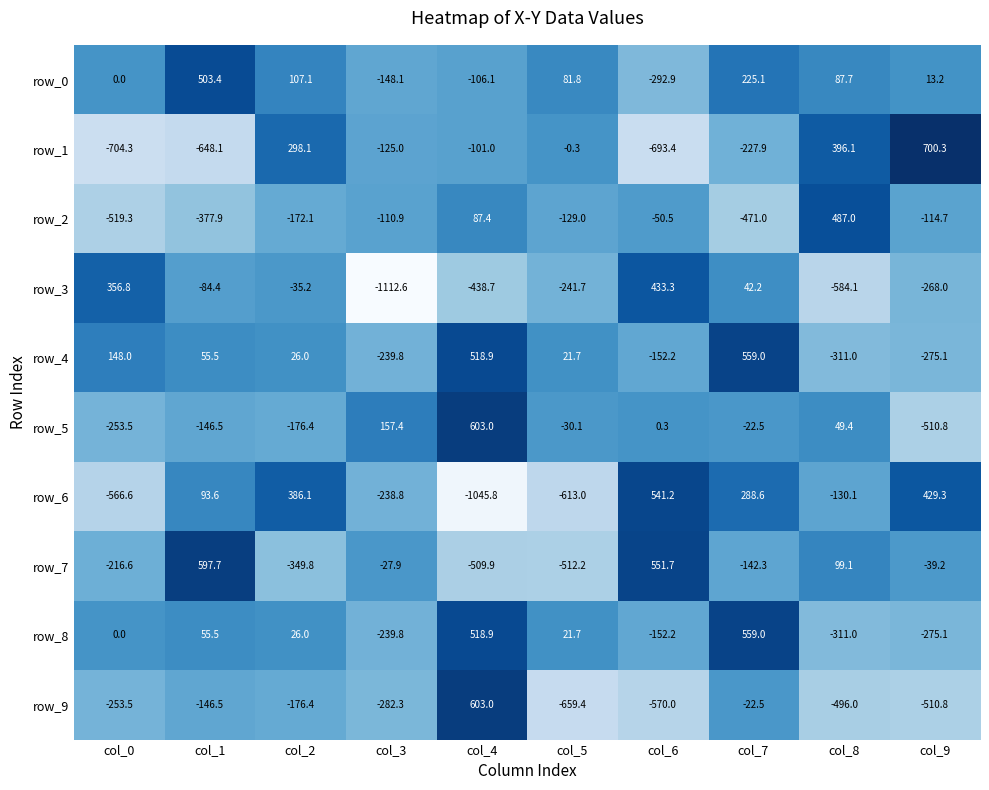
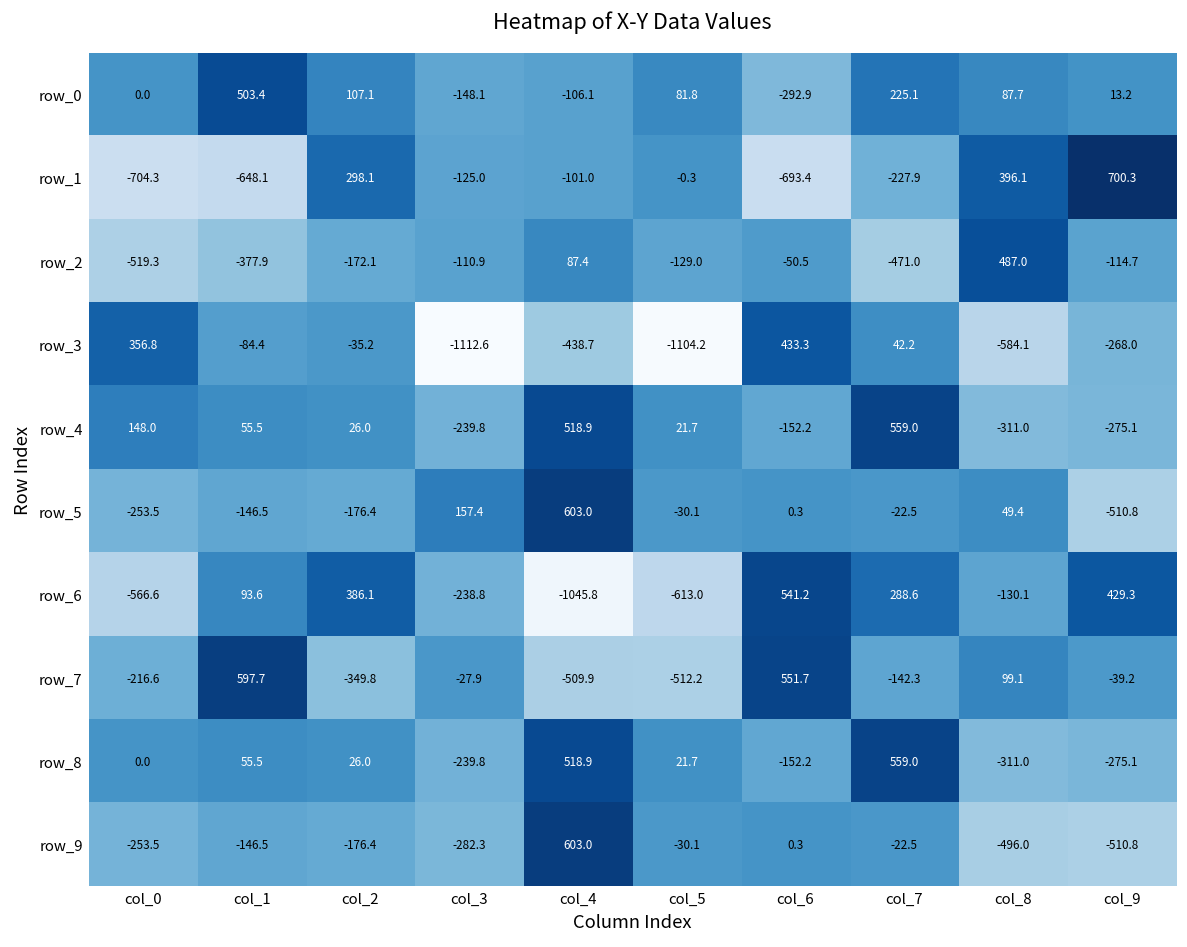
  {
    "row_0": {
      "col_0": 0.0,
      "col_1": 503.4,
      "col_2": 107.1,
      "col_3": -148.1,
      "col_4": -106.1,
      "col_5": 81.8,
      "col_6": -292.9,
      "col_7": 225.1,
      "col_8": 87.7,
      "col_9": 13.2
    },
    "row_1": {
      "col_0": -704.3,
      "col_1": -648.1,
      "col_2": 298.1,
      "col_3": -125.0,
      "col_4": -101.0,
      "col_5": -0.3,
      "col_6": -693.4,
      "col_7": -227.9,
      "col_8": 396.1,
      "col_9": 700.3
    },
    "row_2": {
      "col_0": -519.3,
      "col_1": -377.9,
      "col_2": -172.1,
      "col_3": -110.9,
      "col_4": 87.4,
      "col_5": -129.0,
      "col_6": -50.5,
      "col_7": -471.0,
      "col_8": 487.0,
      "col_9": -114.7
    },
    "row_3": {
      "col_0": 356.8,
      "col_1": -84.4,
      "col_2": -35.2,
      "col_3": -1112.6,
      "col_4": -438.7,
-     "col_5": -241.7,
+     "col_5": -1104.2,
      "col_6": 433.3,
      "col_7": 42.2,
      "col_8": -584.1,
      "col_9": -268.0
    },
    "row_4": {
      "col_0": 148.0,
      "col_1": 55.5,
      "col_2": 26.0,
      "col_3": -239.8,
      "col_4": 518.9,
      "col_5": 21.7,
      "col_6": -152.2,
      "col_7": 559.0,
      "col_8": -311.0,
      "col_9": -275.1
    },
    "row_5": {
      "col_0": -253.5,
      "col_1": -146.5,
      "col_2": -176.4,
      "col_3": 157.4,
      "col_4": 603.0,
      "col_5": -30.1,
      "col_6": 0.3,
      "col_7": -22.5,
      "col_8": 49.4,
      "col_9": -510.8
    },
    "row_6": {
      "col_0": -566.6,
      "col_1": 93.6,
      "col_2": 386.1,
      "col_3": -238.8,
      "col_4": -1045.8,
      "col_5": -613.0,
      "col_6": 541.2,
      "col_7": 288.6,
      "col_8": -130.1,
      "col_9": 429.3
    },
    "row_7": {
      "col_0": -216.6,
      "col_1": 597.7,
      "col_2": -349.8,
      "col_3": -27.9,
      "col_4": -509.9,
      "col_5": -512.2,
      "col_6": 551.7,
      "col_7": -142.3,
      "col_8": 99.1,
      "col_9": -39.2
    },
    "row_8": {
      "col_0": 0.0,
      "col_1": 55.5,
      "col_2": 26.0,
      "col_3": -239.8,
      "col_4": 518.9,
      "col_5": 21.7,
      "col_6": -152.2,
      "col_7": 559.0,
      "col_8": -311.0,
      "col_9": -275.1
    },
    "row_9": {
      "col_0": -253.5,
      "col_1": -146.5,
      "col_2": -176.4,
      "col_3": -282.3,
      "col_4": 603.0,
-     "col_5": -659.4,
-     "col_6": -570.0,
+     "col_5": -30.1,
+     "col_6": 0.3,
      "col_7": -22.5,
      "col_8": -496.0,
      "col_9": -510.8
    }
  }
